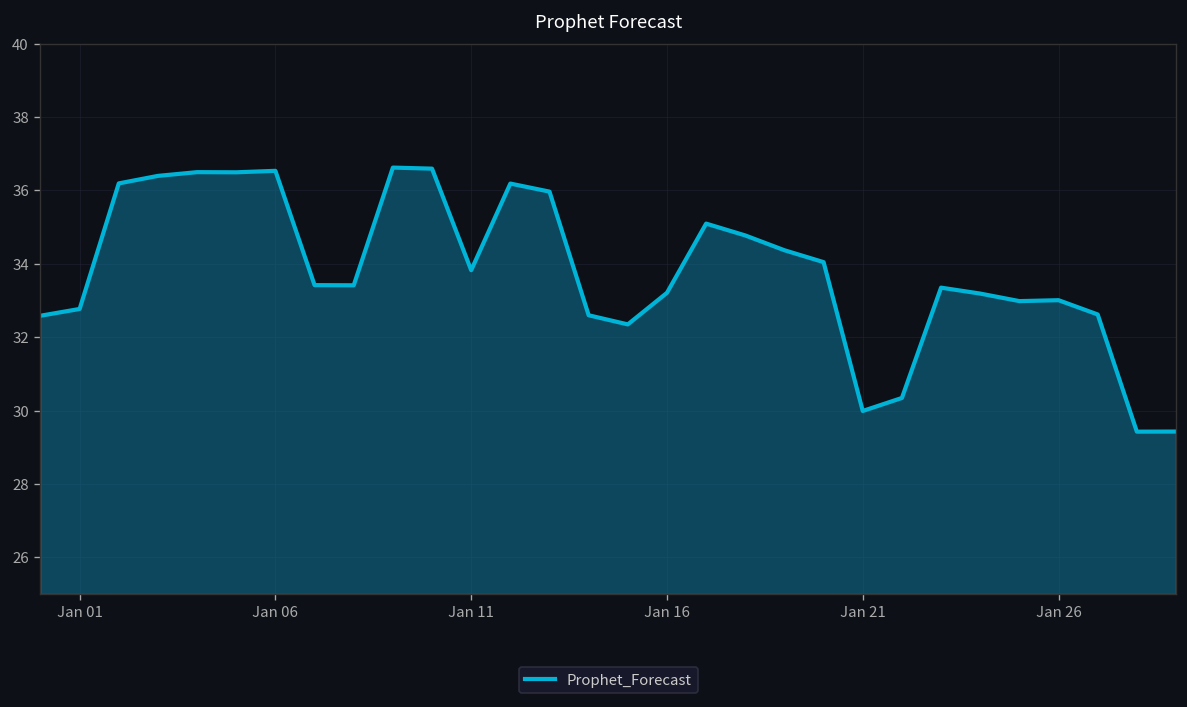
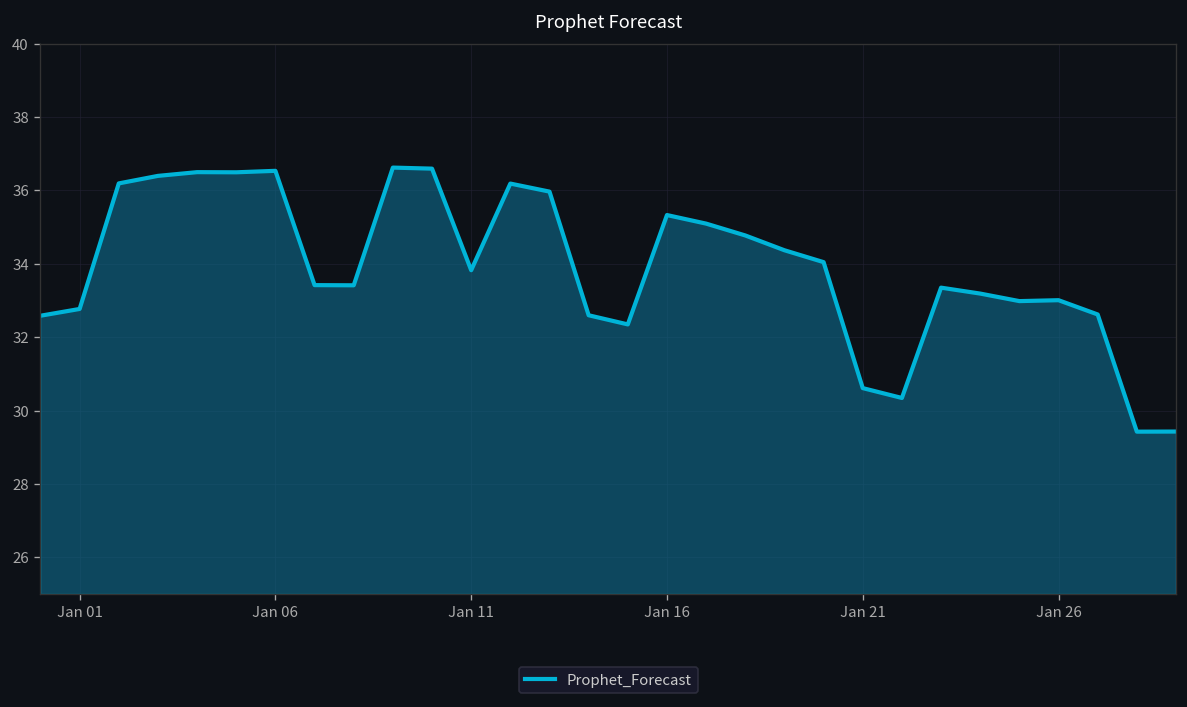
  {
    "Jan 01": 32.8,
    "Jan 06": 36.5,
    "Jan 11": 33.8,
-   "Jan 16": 33.2,
-   "Jan 21": 30.0,
+   "Jan 16": 35.3,
+   "Jan 21": 30.6,
    "Jan 26": 33.0
  }
